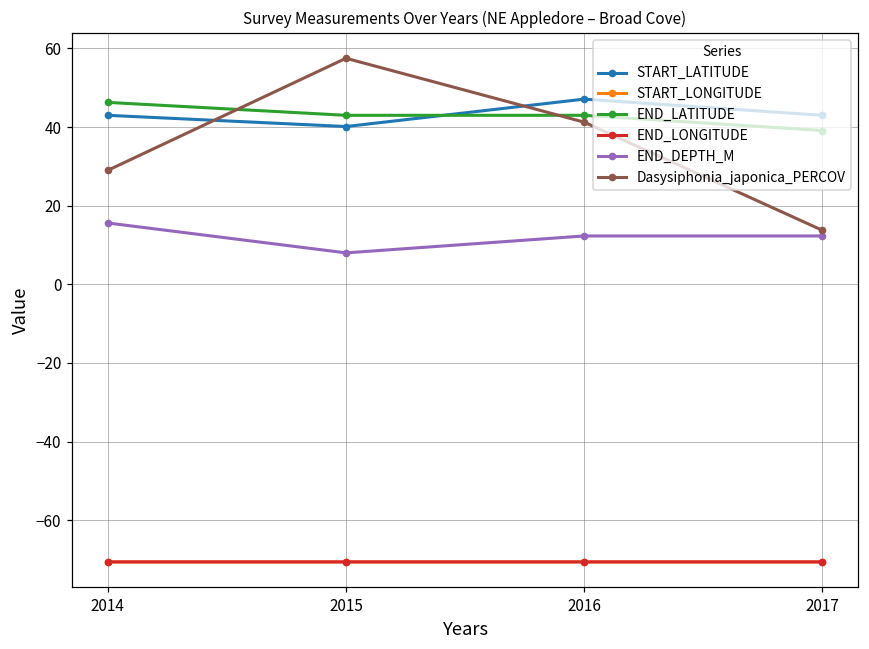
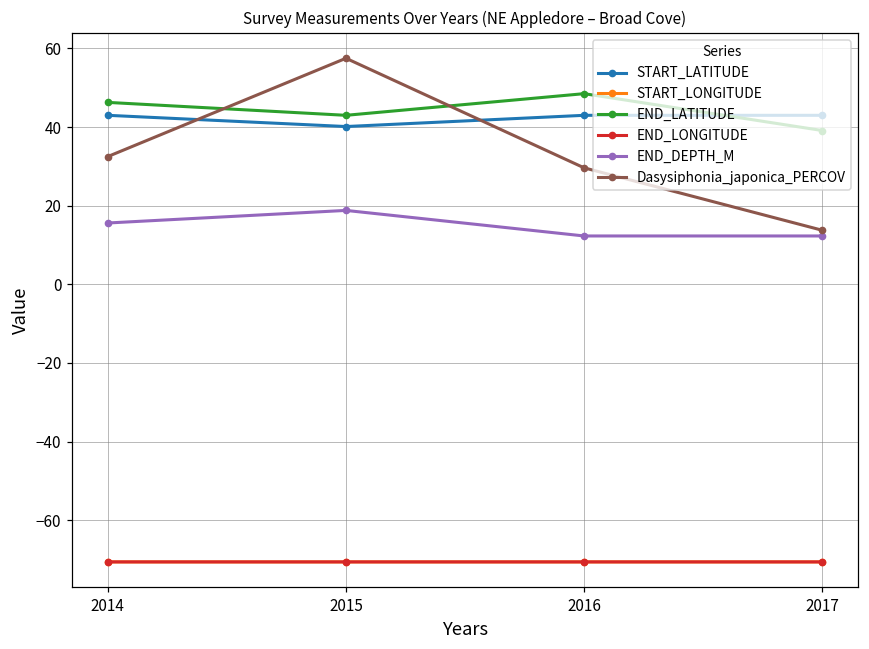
  {
    "START_LATITUDE": {
      "2014": 43,
      "2015": 40,
-     "2016": 47
+     "2016": 43
    },
    "END_LONGITUDE": {
      "2014": -71,
      "2015": -71,
      "2016": -71,
      "2017": -71
    },
    "END_LATITUDE": {
      "2014": 46,
      "2015": 43,
-     "2016": 43
+     "2016": 48
    },
    "END_DEPTH_M": {
      "2014": 16,
-     "2015": 8,
+     "2015": 19,
      "2016": 12,
      "2017": 12
    },
    "Dasysiphonia_japonica_PERCOV": {
-     "2014": 29,
+     "2014": 33,
      "2015": 58,
-     "2016": 41,
+     "2016": 30,
      "2017": 14
    }
  }
